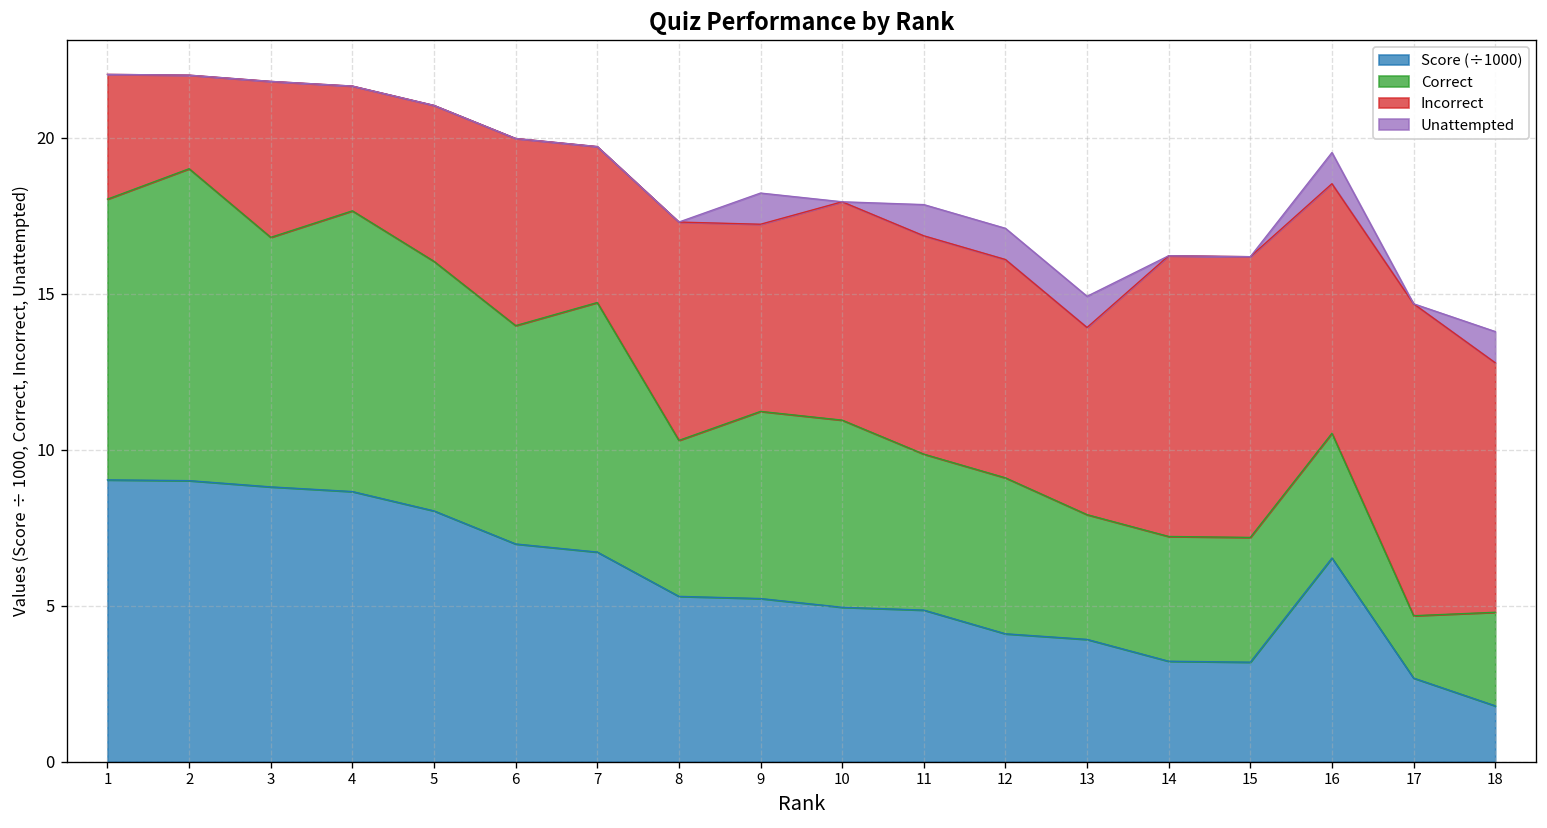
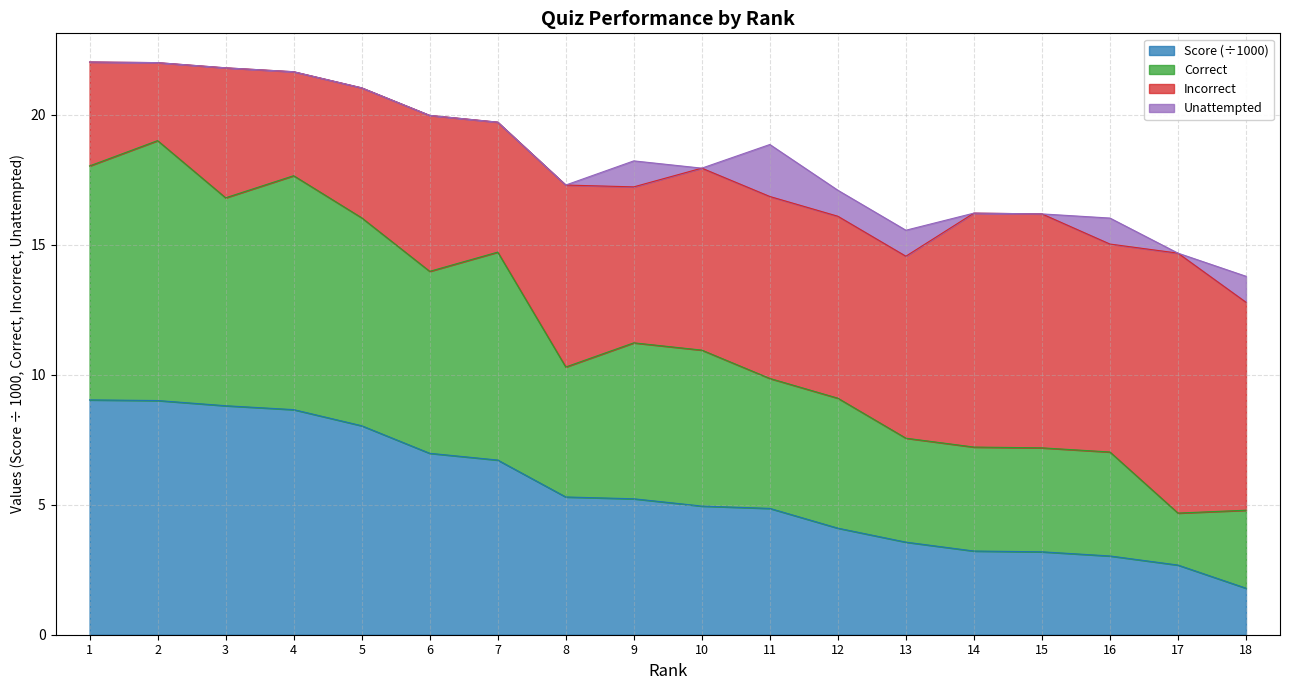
  {
    "Score (÷1000)": {
      "1": 9.0,
      "2": 9.0,
      "3": 8.8,
      "4": 8.7,
      "5": 8.0,
      "6": 7.0,
      "7": 6.7,
      "8": 5.3,
      "9": 5.2,
      "10": 5.0,
      "11": 4.9,
      "12": 4.1,
-     "13": 3.9,
+     "13": 3.6,
      "14": 3.2,
      "15": 3.2,
-     "16": 6.5,
+     "16": 3.0,
      "17": 2.7,
      "18": 1.8
    },
    "Correct": {
      "1": 9.0,
      "2": 10.0,
      "3": 8.0,
      "4": 9.0,
      "5": 8.0,
      "6": 7.0,
      "7": 8.0,
      "8": 5.0,
      "9": 6.0,
      "10": 6.0,
      "11": 5.0,
      "12": 5.0,
      "13": 4.0,
      "14": 4.0,
      "15": 4.0,
      "16": 4.0,
      "17": 2.0,
      "18": 3.0
    },
    "Incorrect": {
      "9": 6,
      "11": 7,
      "12": 7,
-     "13": 6,
+     "13": 7,
      "16": 8,
      "18": 8
    },
    "Unattempted": {
      "9": 1,
-     "11": 1,
+     "11": 2,
      "12": 1,
      "13": 1,
      "16": 1,
      "18": 1
    }
  }
